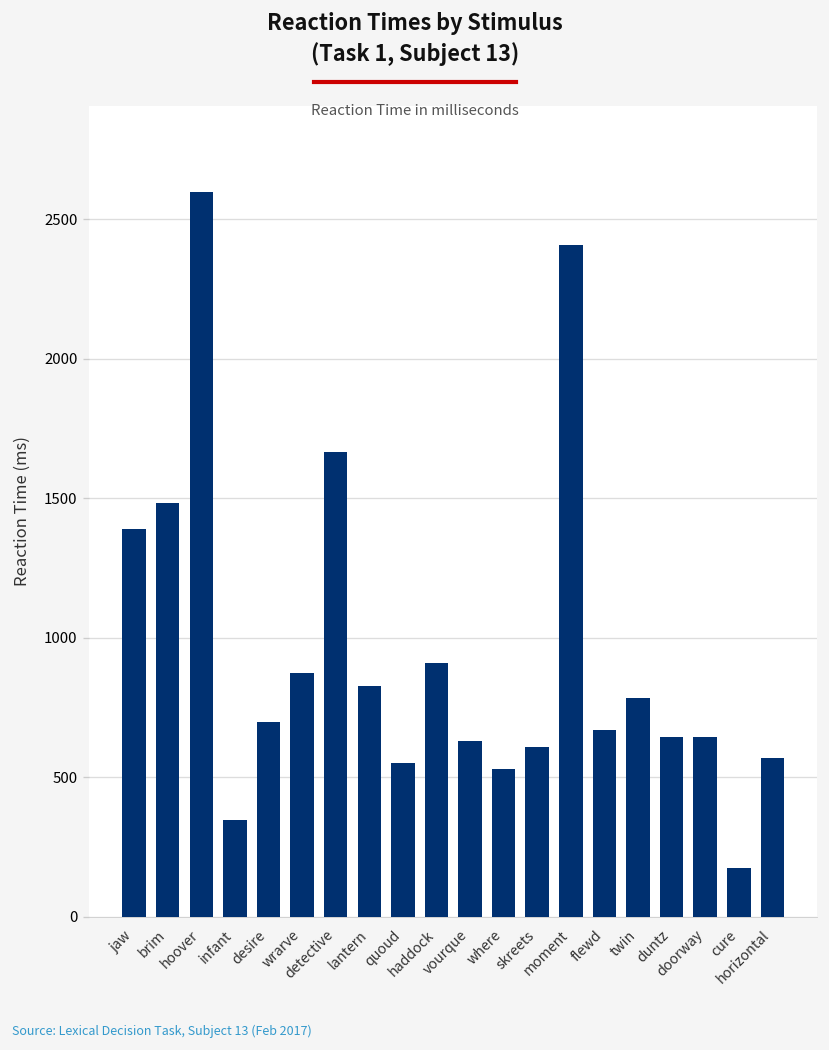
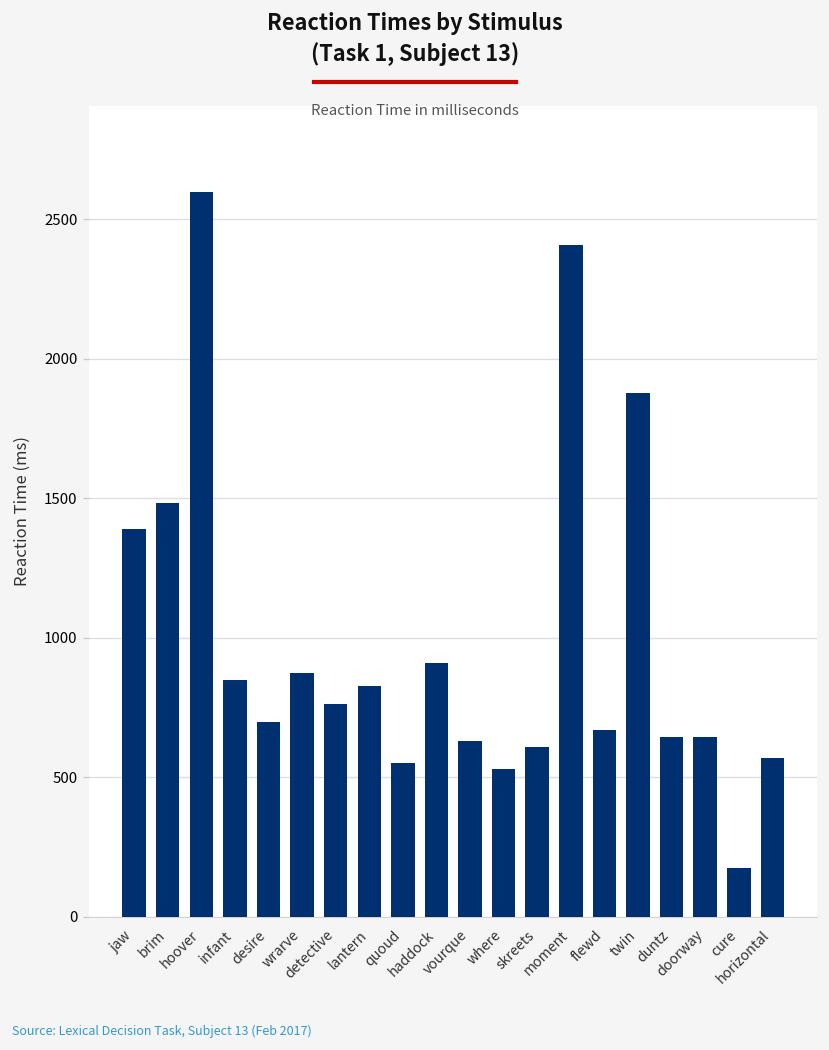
  {
    "jaw": 1390,
    "brim": 1480,
    "hoover": 2600,
-   "infant": 350,
+   "infant": 850,
    "desire": 700,
    "wrarve": 870,
-   "detective": 1670,
+   "detective": 760,
    "lantern": 830,
    "quoud": 550,
    "haddock": 910,
    "vourque": 630,
    "where": 530,
    "skreets": 610,
    "moment": 2410,
    "flewd": 670,
-   "twin": 780,
+   "twin": 1880,
    "duntz": 640,
    "doorway": 640,
    "cure": 180,
    "horizontal": 570
  }
